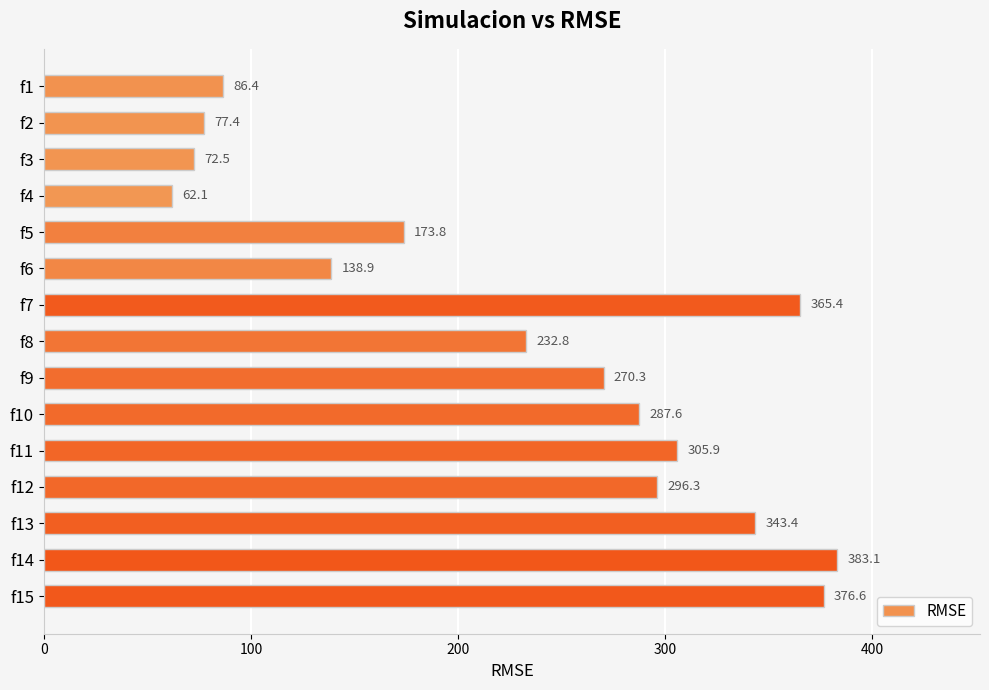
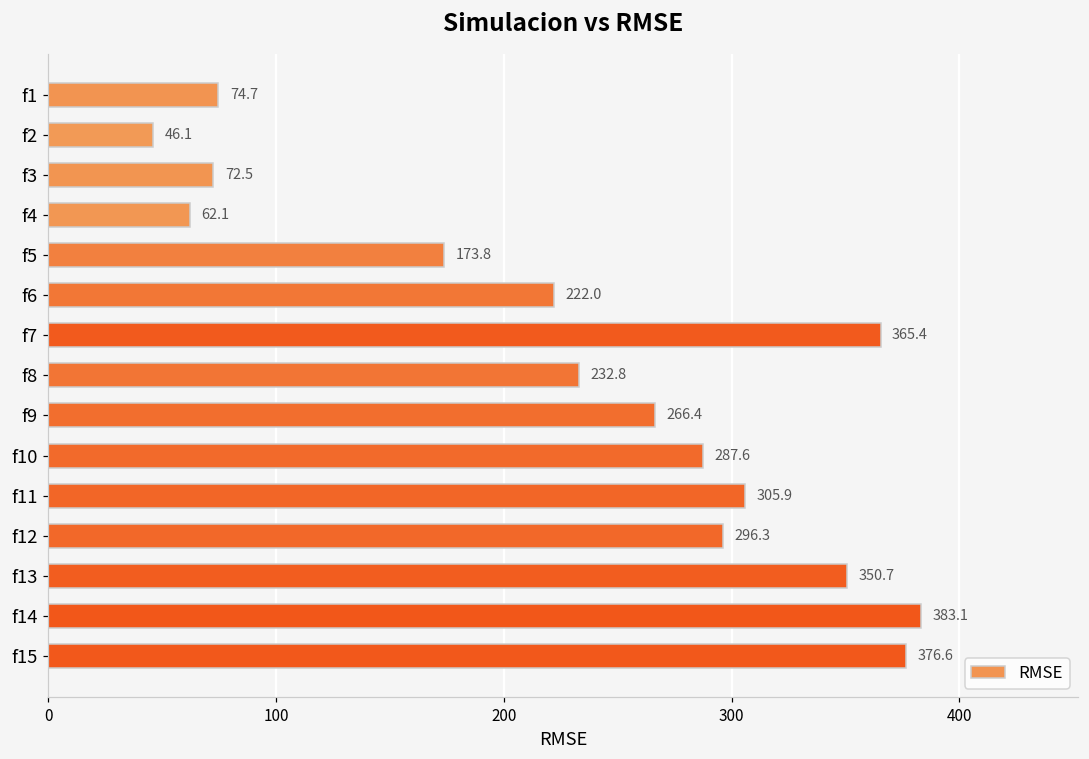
  {
-   "f1": 86.4,
-   "f2": 77.4,
+   "f1": 74.7,
+   "f2": 46.1,
    "f3": 72.5,
    "f4": 62.1,
    "f5": 173.8,
-   "f6": 138.9,
+   "f6": 222.0,
    "f7": 365.4,
    "f8": 232.8,
-   "f9": 270.3,
+   "f9": 266.4,
    "f10": 287.6,
    "f11": 305.9,
    "f12": 296.3,
-   "f13": 343.4,
+   "f13": 350.7,
    "f14": 383.1,
    "f15": 376.6
  }
